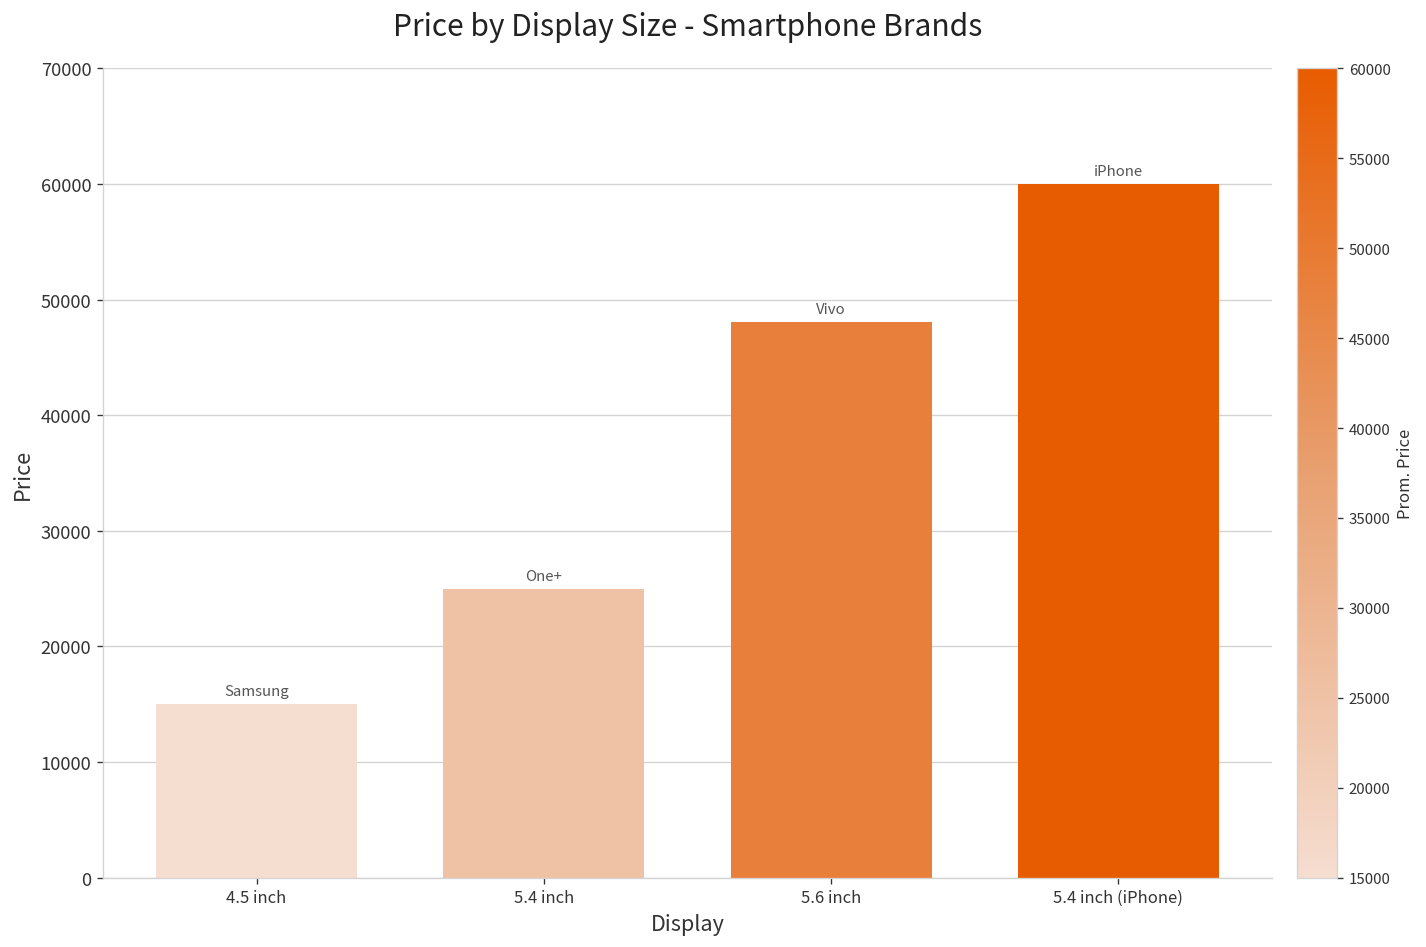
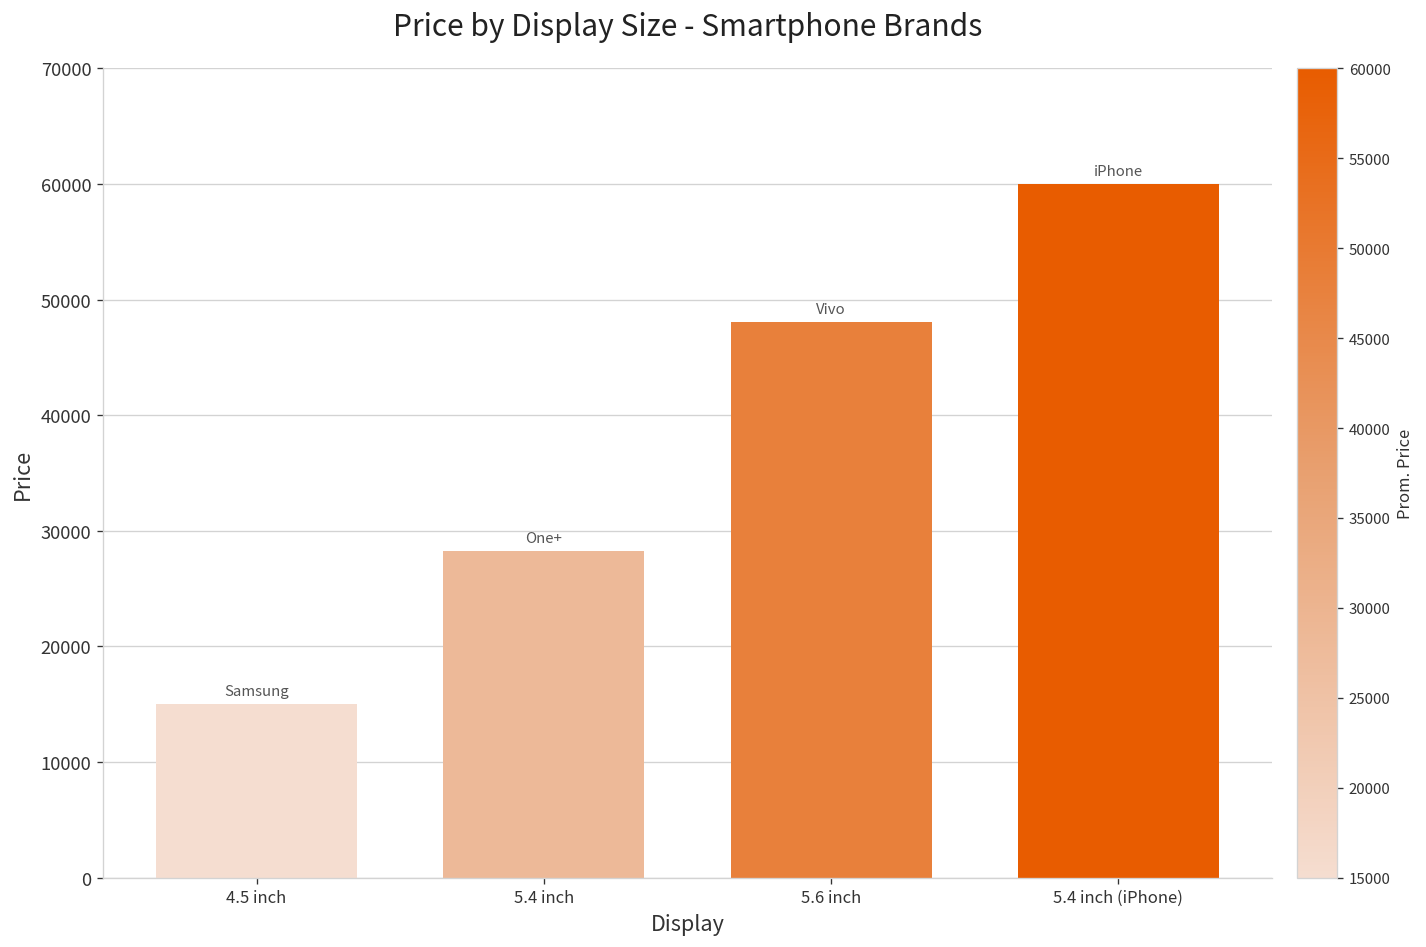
  {
    "4.5 inch": 15000,
-   "5.4 inch": 25000,
+   "5.4 inch": 28000,
    "5.6 inch": 48000,
    "5.4 inch (iPhone)": 60000
  }
